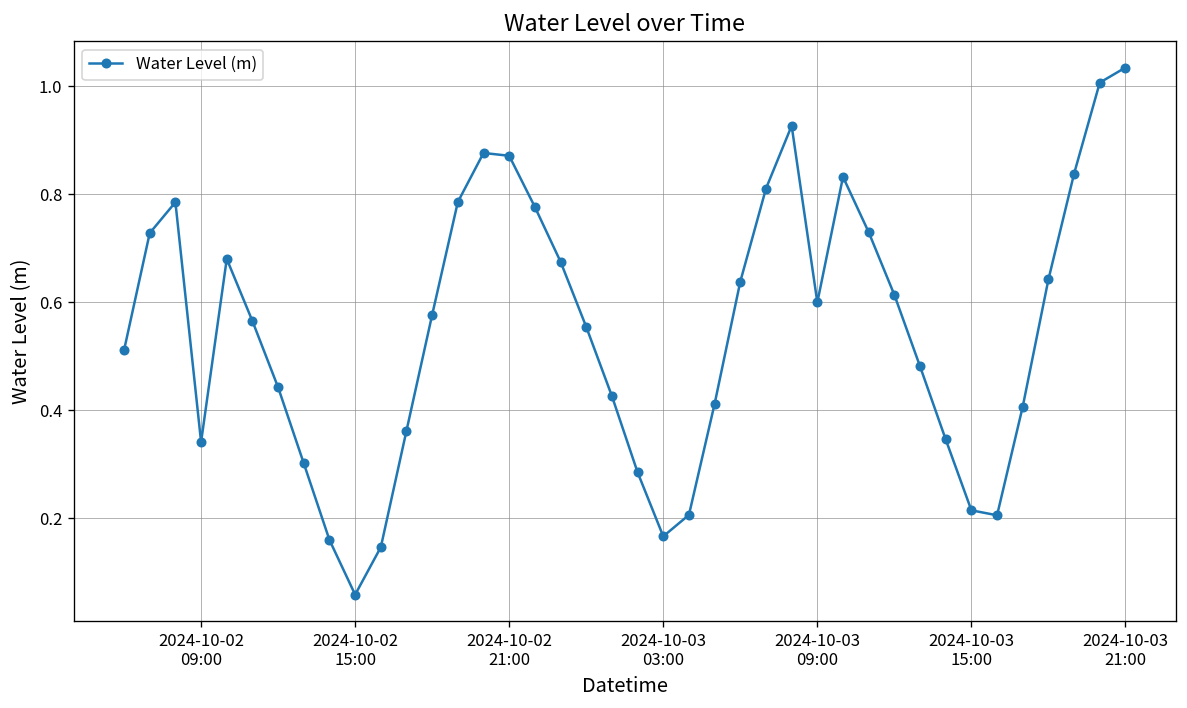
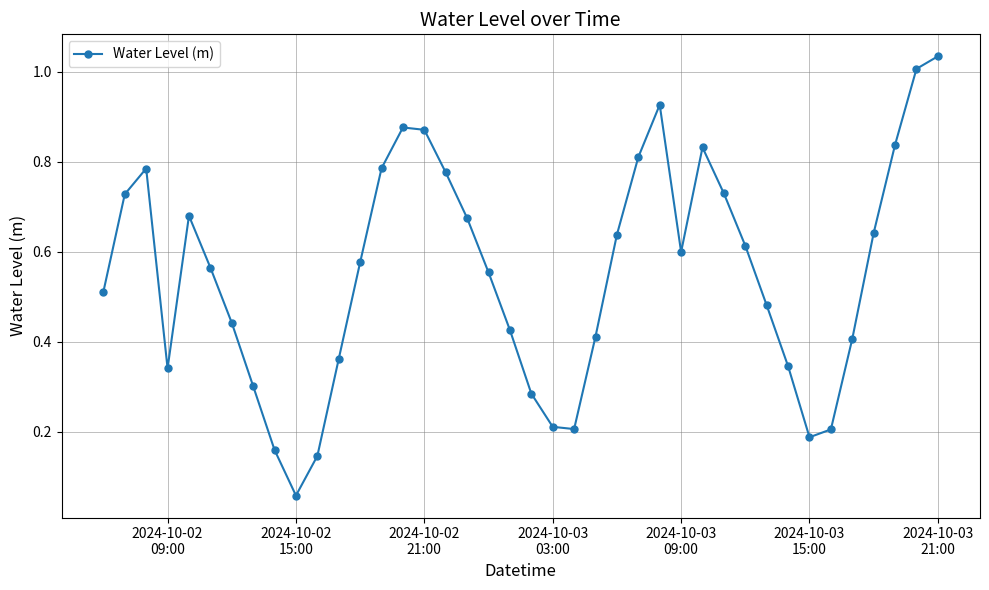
  {
    "2024-10-02 09:00": 0.34,
    "2024-10-02 15:00": 0.06,
    "2024-10-02 21:00": 0.87,
-   "2024-10-03 03:00": 0.17,
+   "2024-10-03 03:00": 0.21,
    "2024-10-03 09:00": 0.60,
-   "2024-10-03 15:00": 0.21,
+   "2024-10-03 15:00": 0.19,
    "2024-10-03 21:00": 1.03
  }
